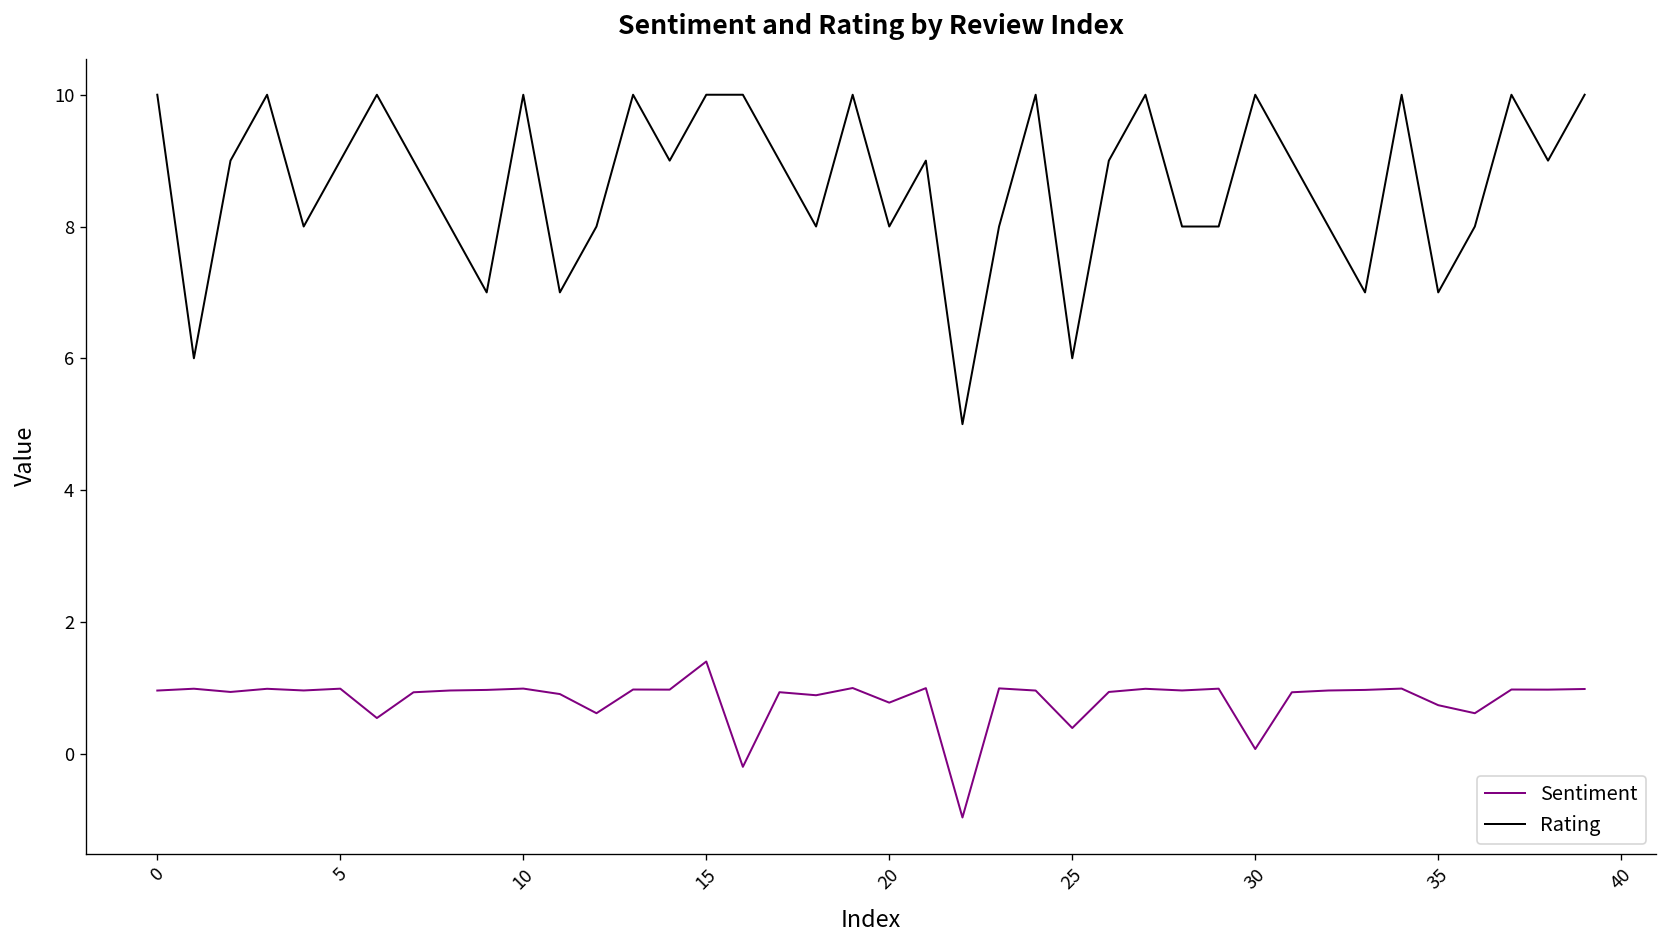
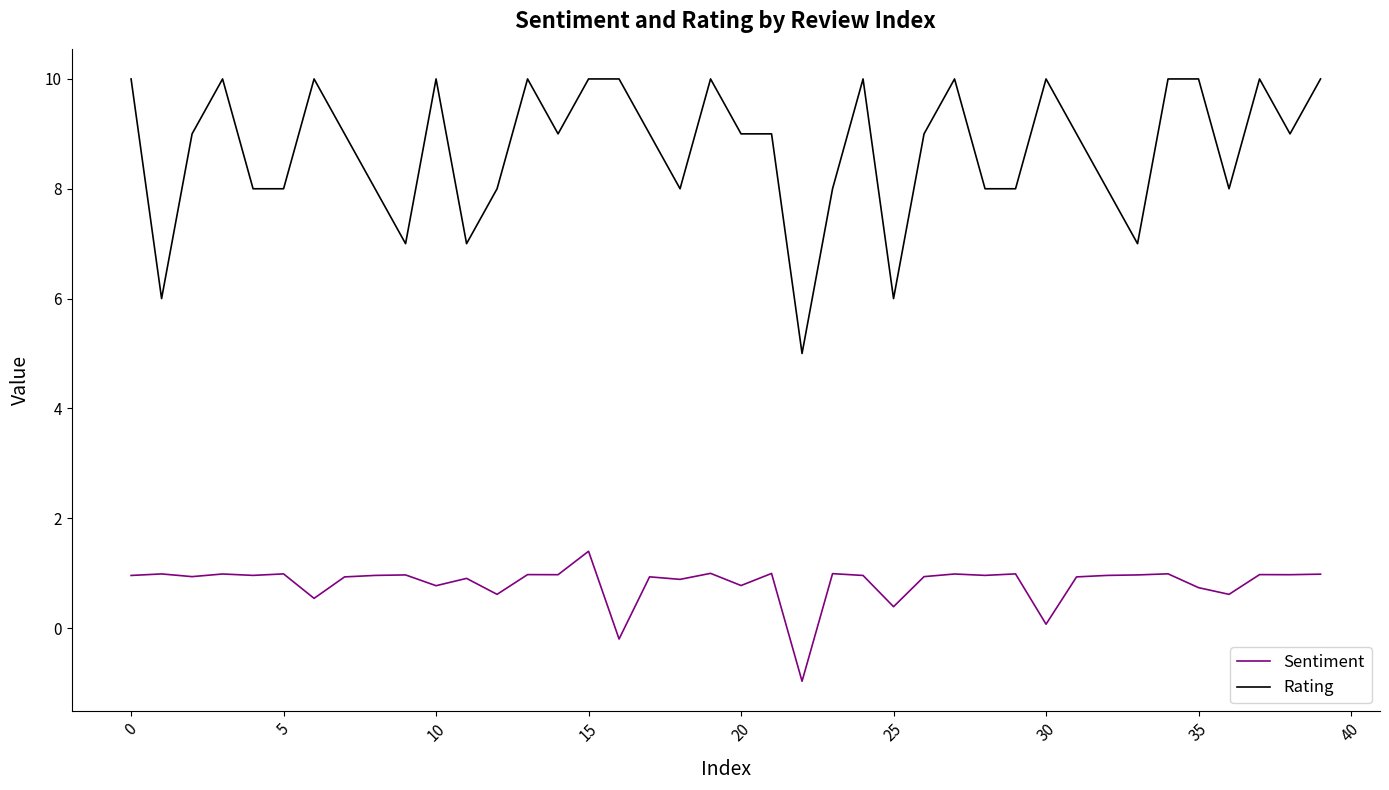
  {
    "Sentiment": {
      "0": 1.0,
      "5": 1.0,
-     "10": 1.0,
+     "10": 0.8,
      "15": 1.4,
      "20": 0.8,
      "25": 0.4,
      "30": 0.1,
      "35": 0.7
    },
    "Rating": {
      "0": 10,
-     "5": 9,
+     "5": 8,
      "10": 10,
      "15": 10,
-     "20": 8,
+     "20": 9,
      "25": 6,
      "30": 10,
-     "35": 7
+     "35": 10
    }
  }
